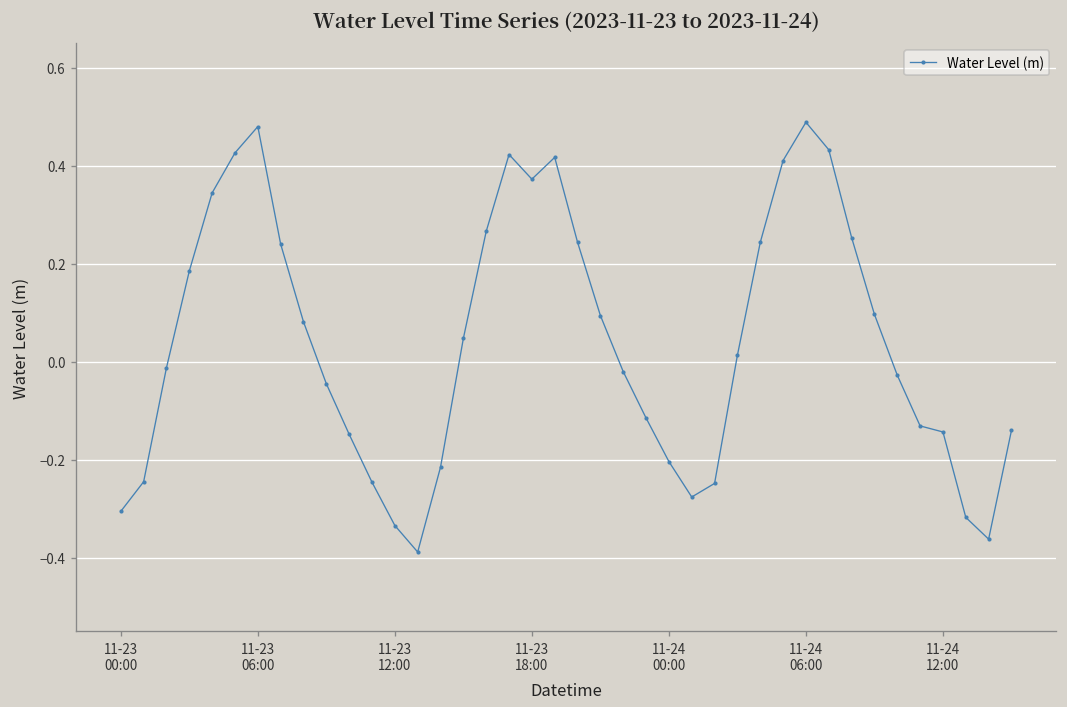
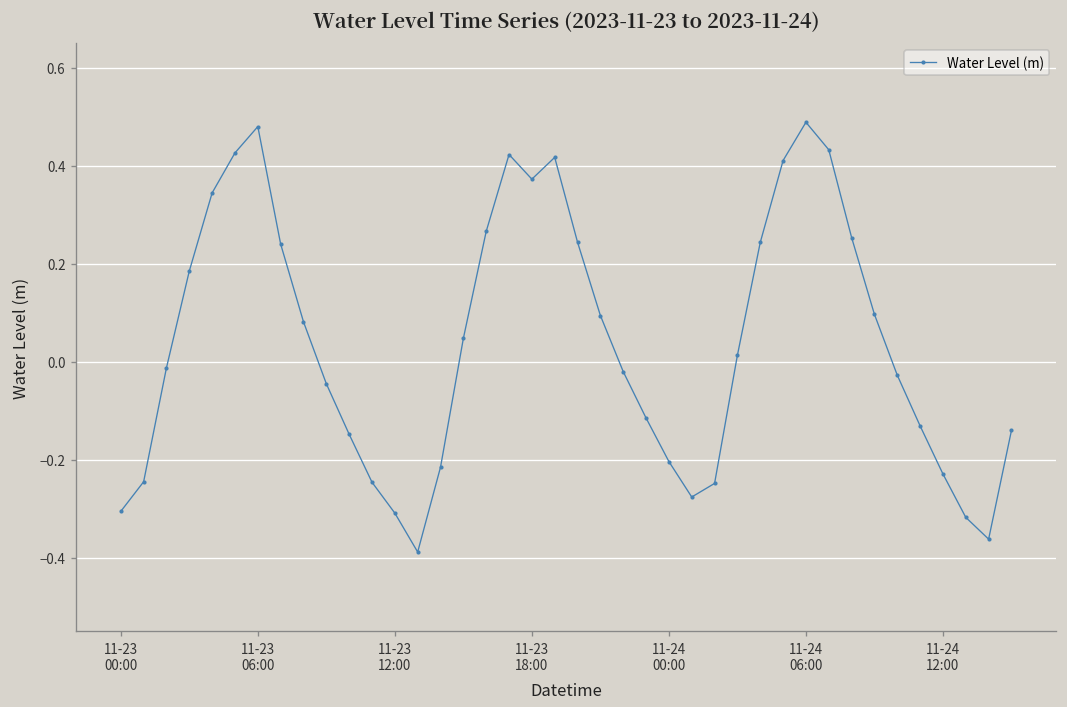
  {
    "11-23 00:00": -0.30,
    "11-23 06:00": 0.48,
-   "11-23 12:00": -0.33,
+   "11-23 12:00": -0.31,
    "11-23 18:00": 0.37,
    "11-24 00:00": -0.20,
    "11-24 06:00": 0.49,
-   "11-24 12:00": -0.14
+   "11-24 12:00": -0.23
  }
